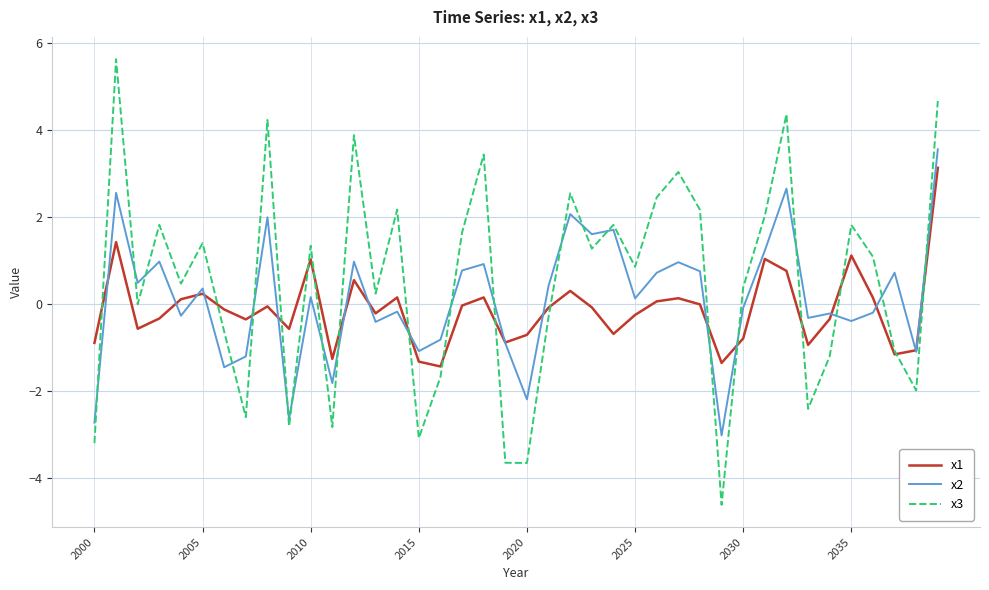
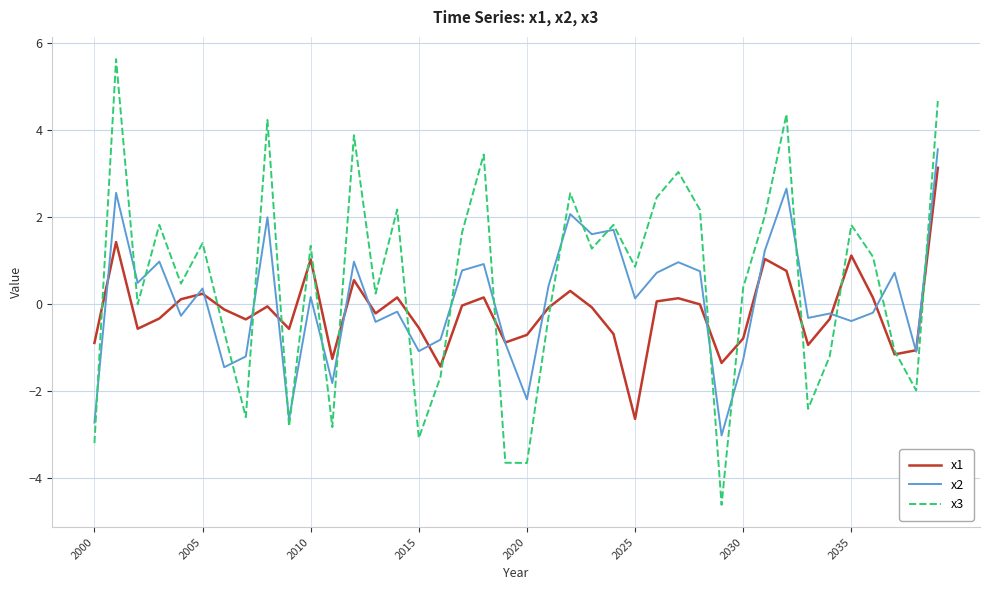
  {
    "x1": {
      "2000": -0.9,
      "2005": 0.2,
      "2010": 1.0,
-     "2015": -1.3,
+     "2015": -0.6,
      "2020": -0.7,
-     "2025": -0.3,
+     "2025": -2.6,
      "2030": -0.8,
      "2035": 1.1
    },
    "x2": {
      "2000": -2.7,
      "2005": 0.3,
      "2010": 0.2,
      "2015": -1.1,
      "2020": -2.2,
      "2025": 0.1,
-     "2030": -0.1,
+     "2030": -1.3,
      "2035": -0.4
    },
    "x3": {
      "2000": -3.2,
      "2005": 1.4,
      "2010": 1.3,
      "2015": -3.1,
      "2020": -3.7,
      "2025": 0.8,
      "2030": 0.4,
      "2035": 1.8
    }
  }
